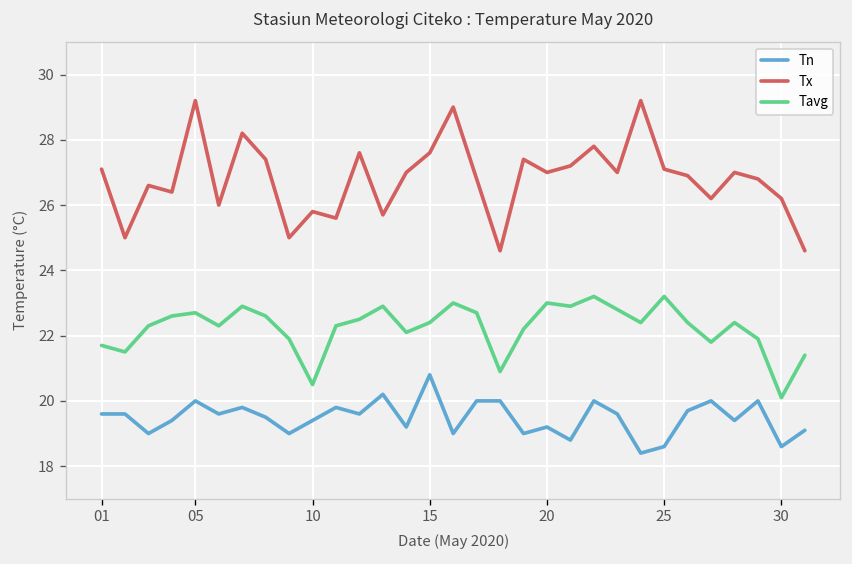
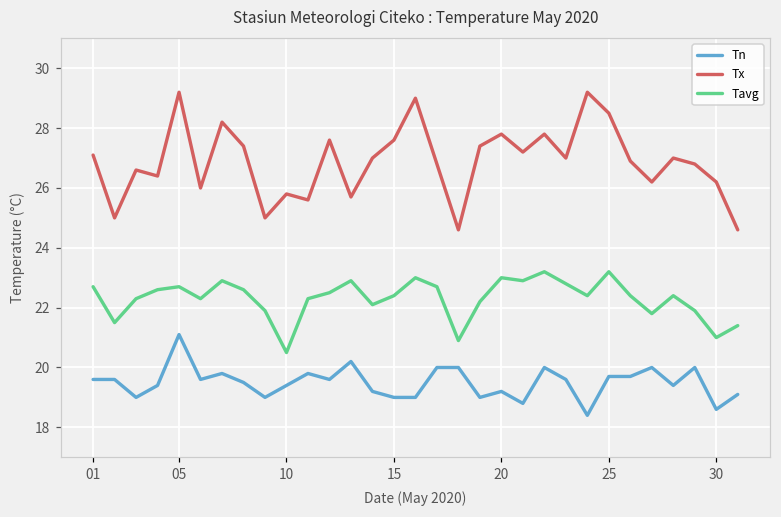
  {
    "Tn": {
      "01": 19.6,
-     "05": 20.0,
+     "05": 21.1,
      "10": 19.4,
-     "15": 20.8,
+     "15": 19.0,
      "20": 19.2,
-     "25": 18.6,
+     "25": 19.7,
      "30": 18.6
    },
    "Tx": {
      "01": 27.1,
      "05": 29.2,
      "10": 25.8,
      "15": 27.6,
-     "20": 27.0,
-     "25": 27.1,
+     "20": 27.8,
+     "25": 28.5,
      "30": 26.2
    },
    "Tavg": {
-     "01": 21.7,
+     "01": 22.7,
      "05": 22.7,
      "10": 20.5,
      "15": 22.4,
      "20": 23.0,
      "25": 23.2,
-     "30": 20.1
+     "30": 21.0
    }
  }
